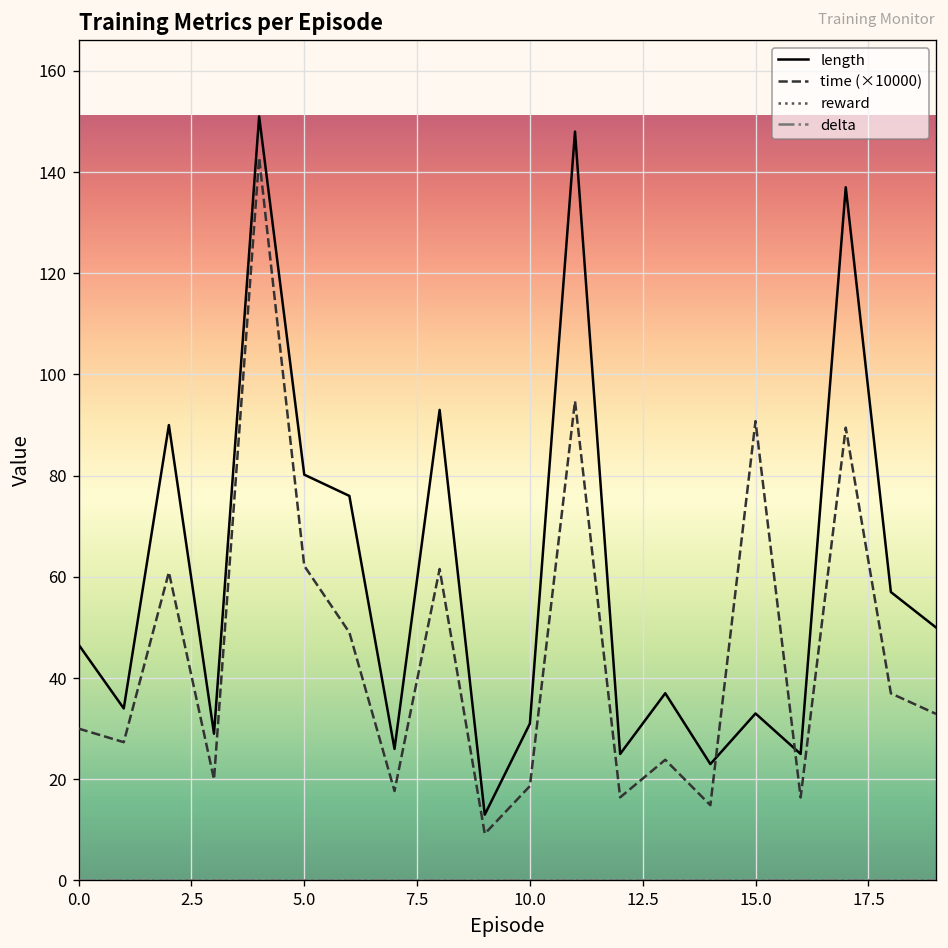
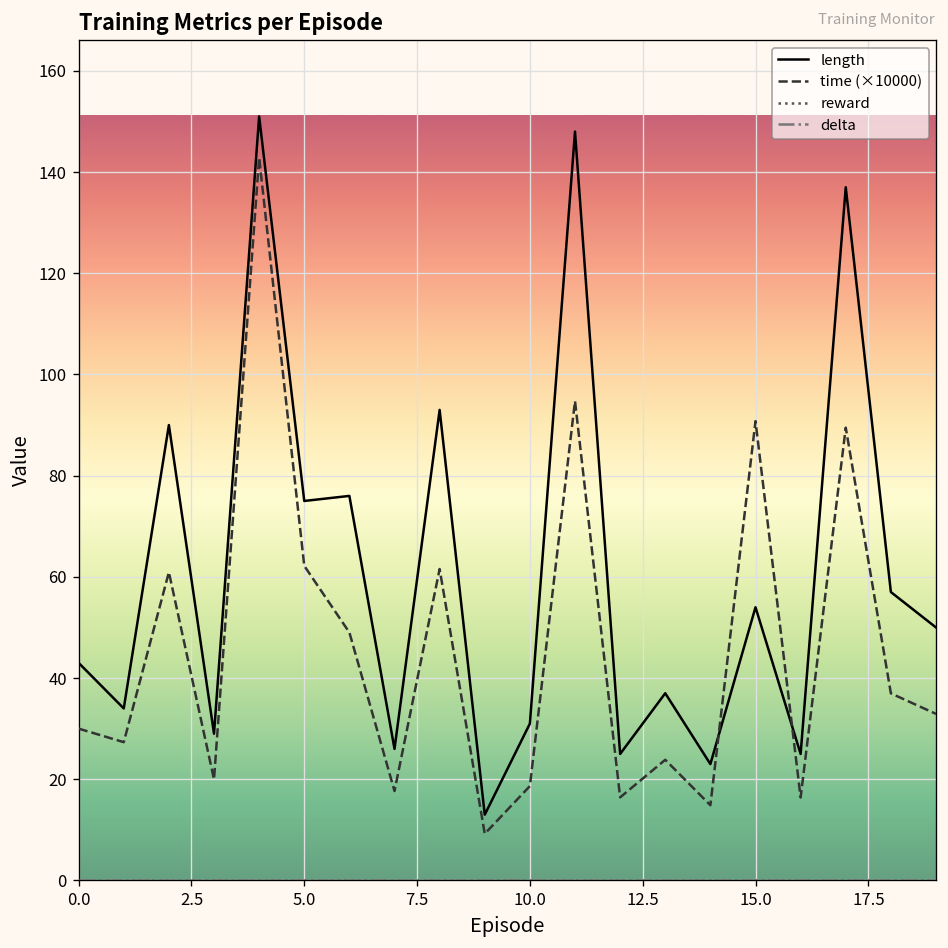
  {
    "length": {
-     "0.0": 47,
-     "5.0": 80,
+     "0.0": 43,
+     "5.0": 75,
      "10.0": 31,
-     "15.0": 33
+     "15.0": 54
    },
    "time (×10000)": {
      "0.0": 30,
      "5.0": 62,
      "10.0": 19,
      "15.0": 91
    },
    "delta": {
      "0.0": 0,
      "5.0": 0,
      "10.0": 0,
      "15.0": 0
    }
  }
